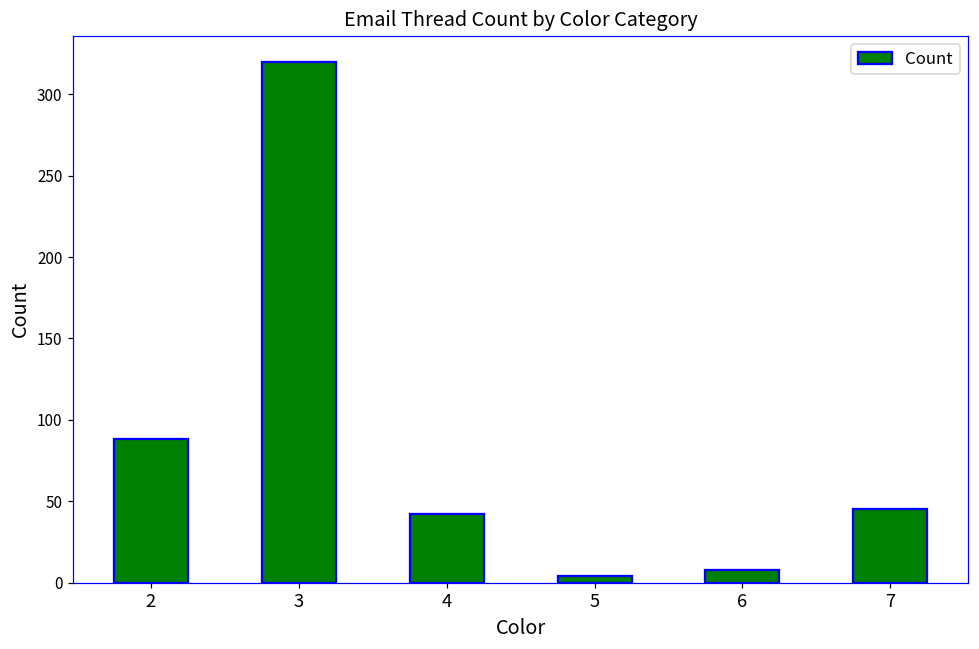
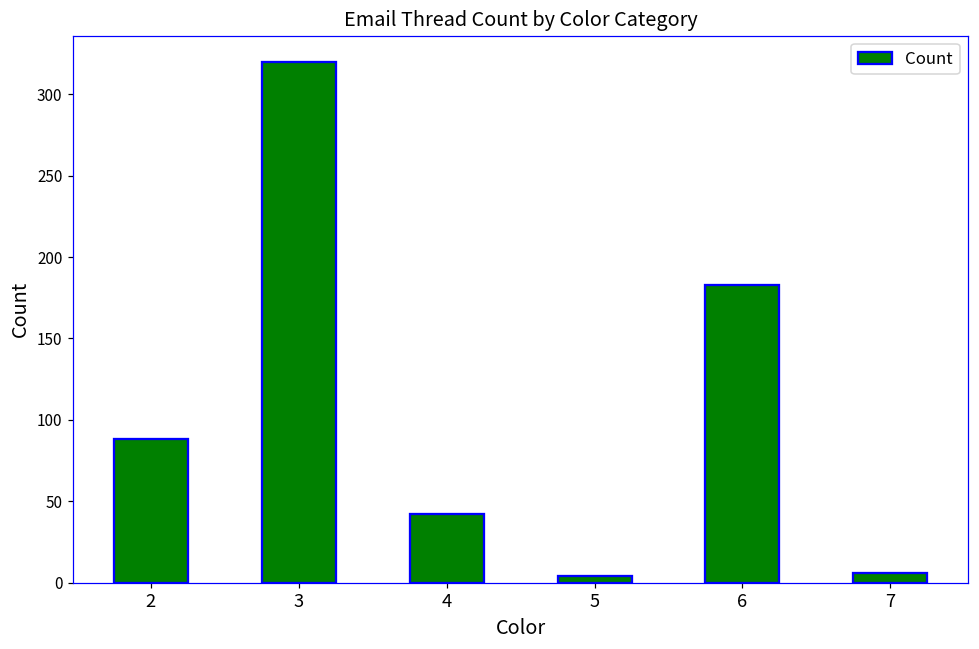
  {
    "2": 88,
    "3": 320,
    "4": 42,
    "5": 4,
-   "6": 8,
-   "7": 45
+   "6": 183,
+   "7": 6
  }
